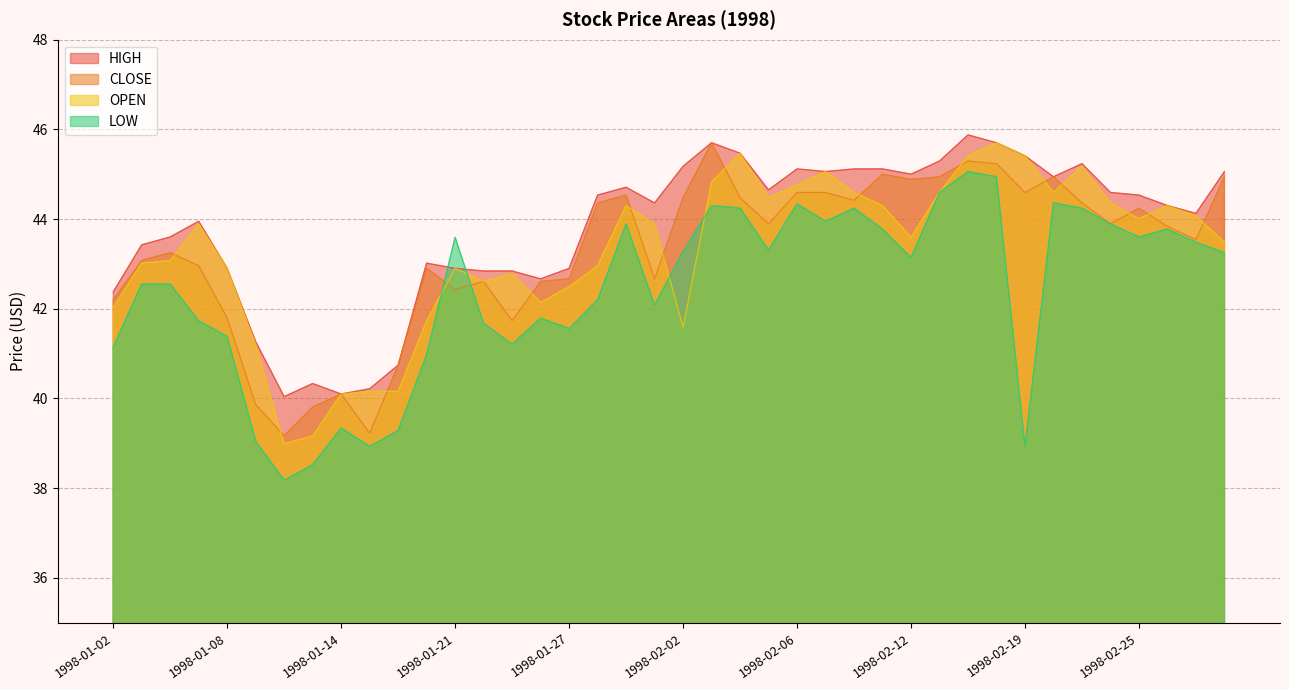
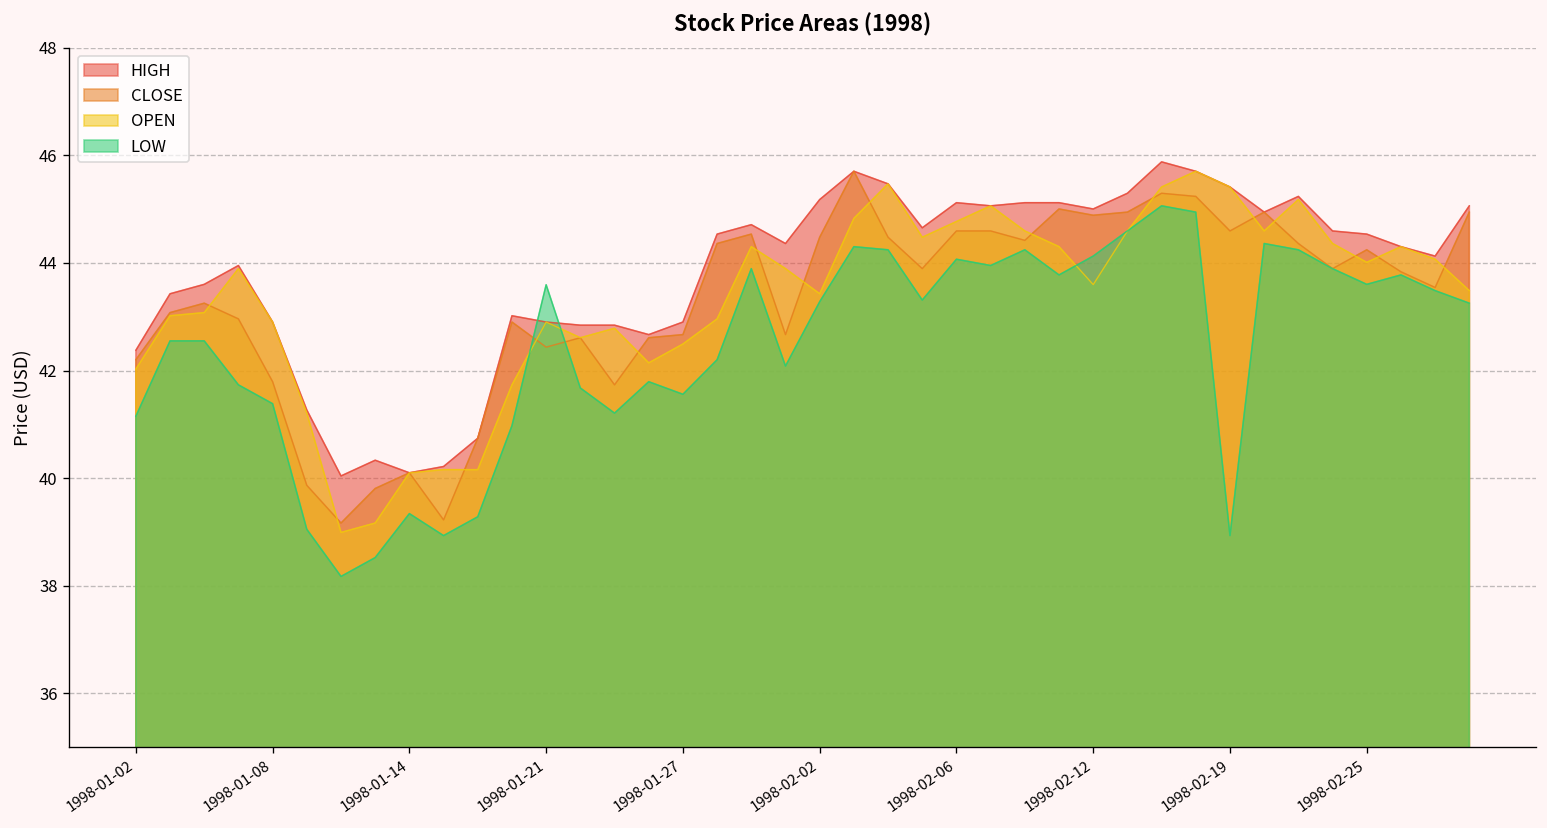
  {
    "OPEN": {
      "1998-01-02": 42.0,
      "1998-01-27": 42.5,
-     "1998-02-02": 41.6,
+     "1998-02-02": 43.4,
      "1998-02-06": 44.8,
      "1998-02-12": 43.6,
      "1998-02-25": 44.0
    },
    "LOW": {
      "1998-01-02": 41.1,
      "1998-01-08": 41.4,
      "1998-01-14": 39.3,
      "1998-01-21": 43.6,
      "1998-01-27": 41.6,
      "1998-02-02": 43.3,
-     "1998-02-06": 44.3,
-     "1998-02-12": 43.1,
+     "1998-02-06": 44.1,
+     "1998-02-12": 44.1,
      "1998-02-19": 38.9,
      "1998-02-25": 43.6
    }
  }
